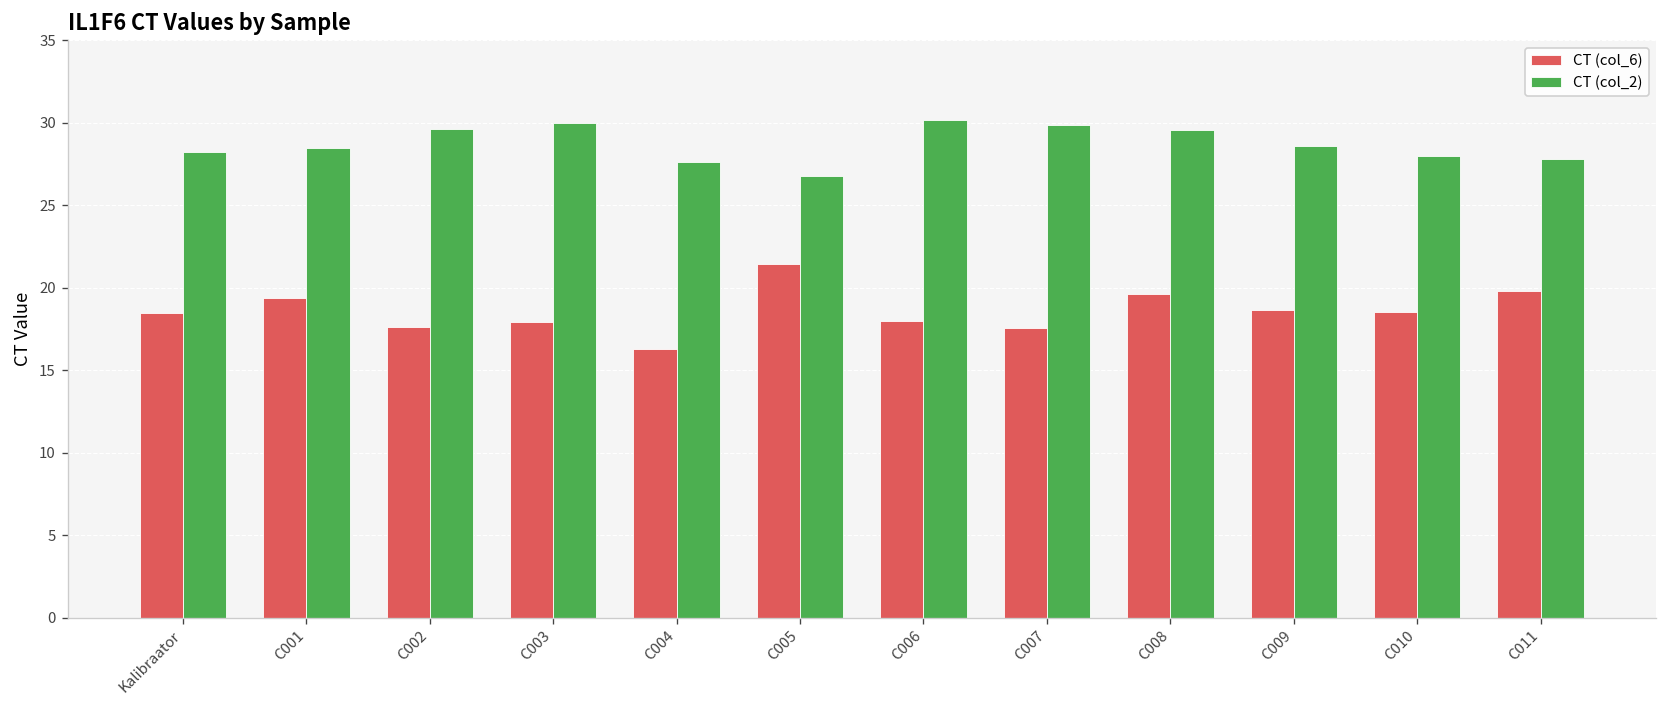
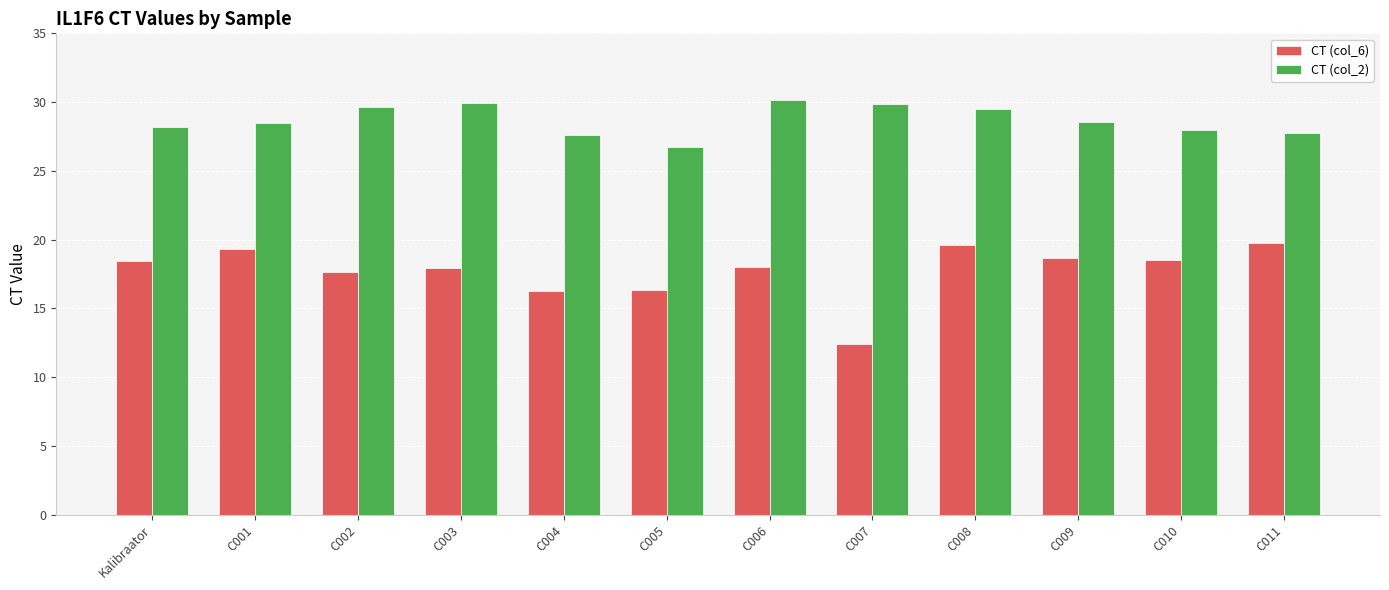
  {
    "CT (col_6)": {
      "Kalibraator": 18.4,
      "C001": 19.3,
      "C002": 17.6,
      "C003": 17.9,
      "C004": 16.3,
-     "C005": 21.4,
+     "C005": 16.3,
      "C006": 18.0,
-     "C007": 17.6,
+     "C007": 12.4,
      "C008": 19.6,
      "C009": 18.7,
      "C010": 18.5,
      "C011": 19.8
    },
    "CT (col_2)": {
      "Kalibraator": 28.2,
      "C001": 28.5,
      "C002": 29.6,
      "C003": 30.0,
      "C004": 27.6,
      "C005": 26.8,
      "C006": 30.2,
      "C007": 29.8,
      "C008": 29.5,
      "C009": 28.6,
      "C010": 28.0,
      "C011": 27.8
    }
  }
